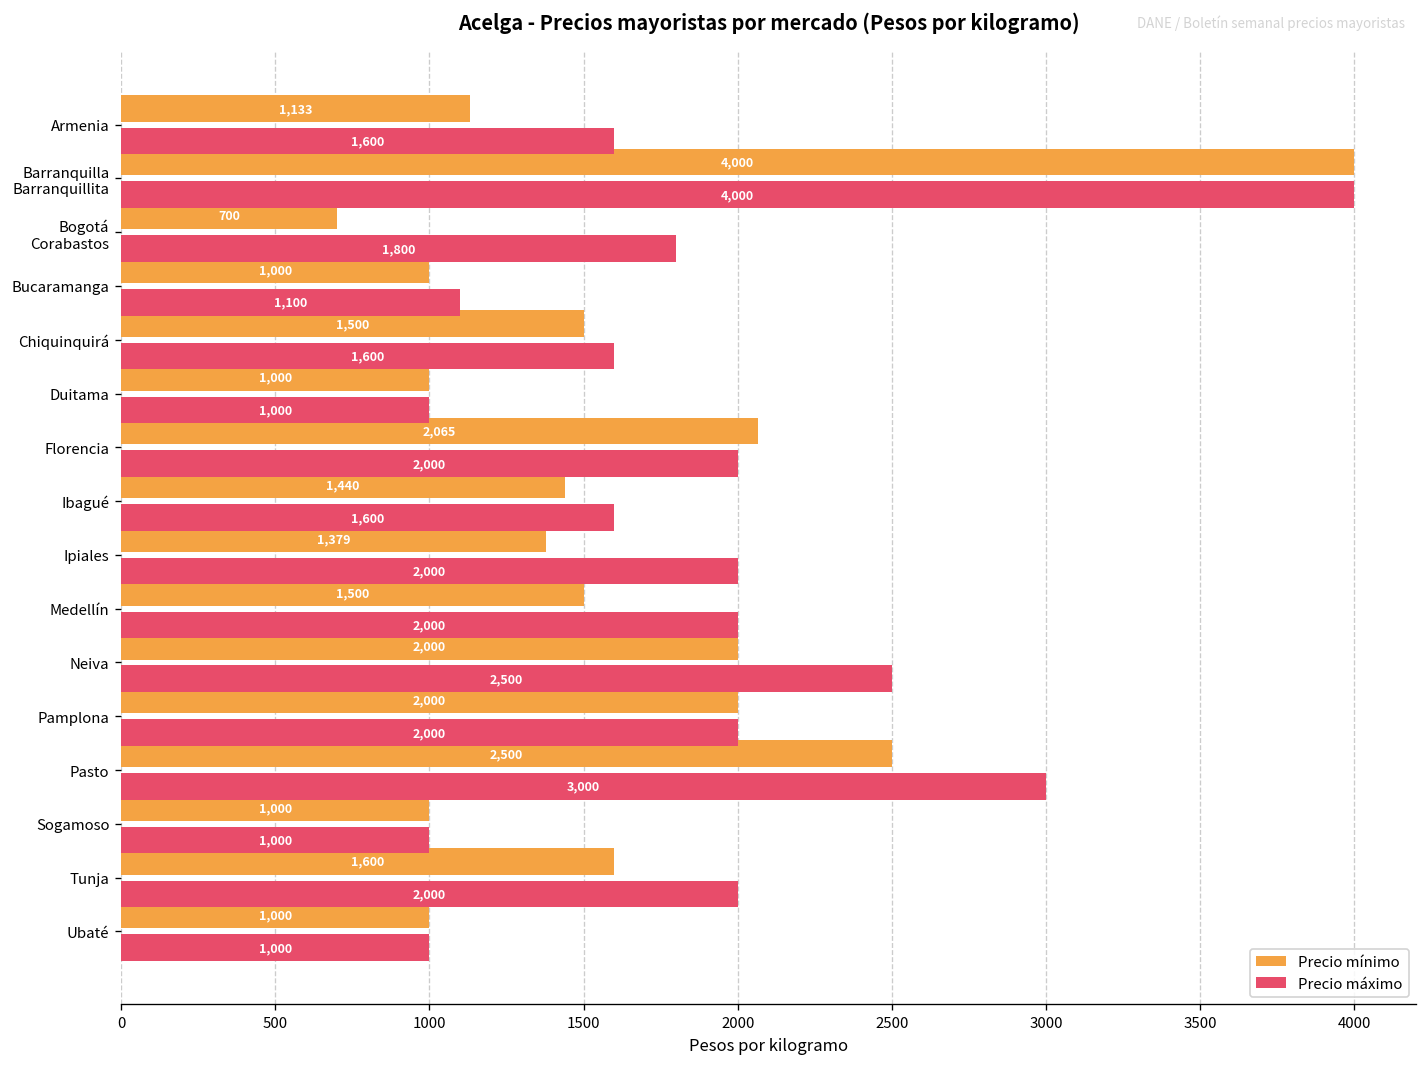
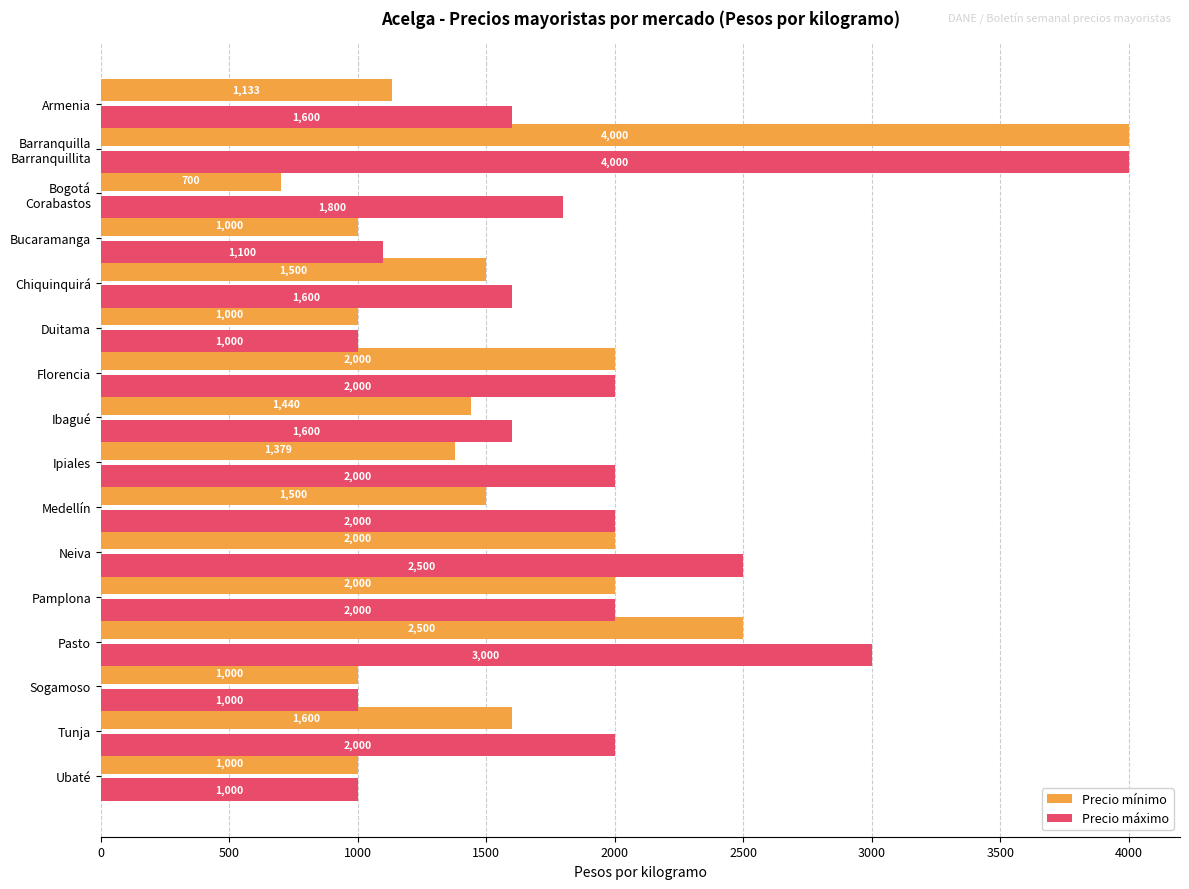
  {
    "Precio mínimo": {
      "Armenia": "1,133",
      "Barranquilla Barranquillita": "4,000",
      "Bogotá Corabastos": "700",
      "Bucaramanga": "1,000",
      "Chiquinquirá": "1,500",
      "Duitama": "1,000",
-     "Florencia": "2,065",
+     "Florencia": "2,000",
      "Ibagué": "1,440",
      "Ipiales": "1,379",
      "Medellín": "1,500",
      "Neiva": "2,000",
      "Pamplona": "2,000",
      "Pasto": "2,500",
      "Sogamoso": "1,000",
      "Tunja": "1,600",
      "Ubaté": "1,000"
    },
    "Precio máximo": {
      "Armenia": "1,600",
      "Barranquilla Barranquillita": "4,000",
      "Bogotá Corabastos": "1,800",
      "Bucaramanga": "1,100",
      "Chiquinquirá": "1,600",
      "Duitama": "1,000",
      "Florencia": "2,000",
      "Ibagué": "1,600",
      "Ipiales": "2,000",
      "Medellín": "2,000",
      "Neiva": "2,500",
      "Pamplona": "2,000",
      "Pasto": "3,000",
      "Sogamoso": "1,000",
      "Tunja": "2,000",
      "Ubaté": "1,000"
    }
  }
